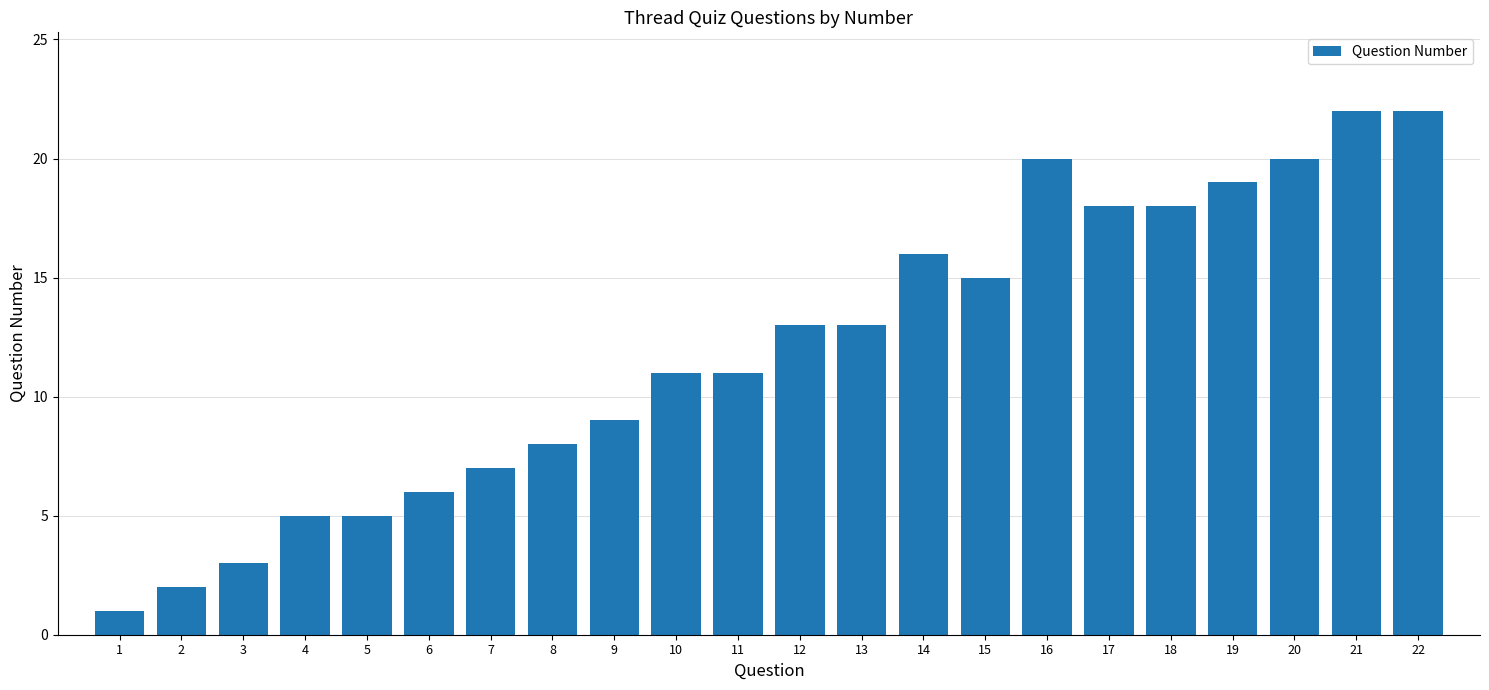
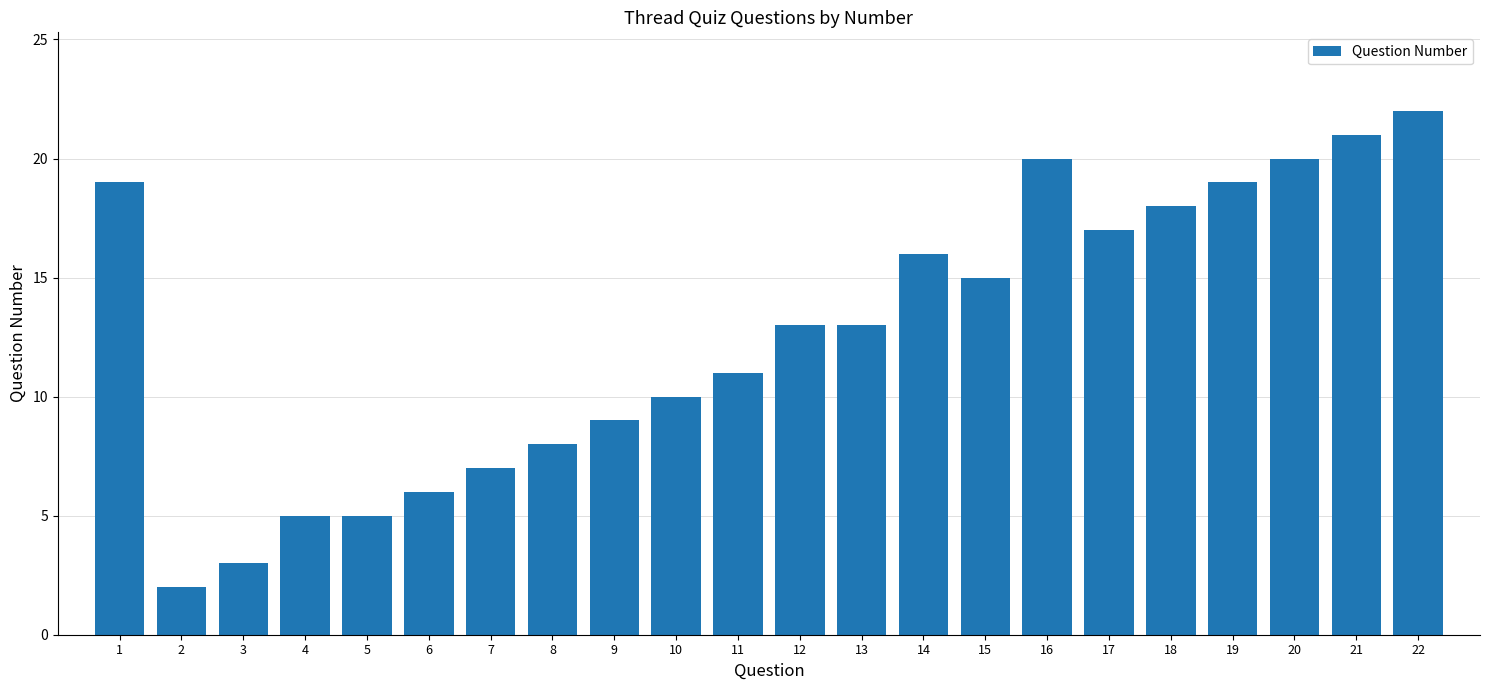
  {
-   "1": 1,
+   "1": 19,
    "2": 2,
    "3": 3,
    "4": 5,
    "5": 5,
    "6": 6,
    "7": 7,
    "8": 8,
    "9": 9,
-   "10": 11,
+   "10": 10,
    "11": 11,
    "12": 13,
    "13": 13,
    "14": 16,
    "15": 15,
    "16": 20,
-   "17": 18,
+   "17": 17,
    "18": 18,
    "19": 19,
    "20": 20,
-   "21": 22,
+   "21": 21,
    "22": 22
  }
